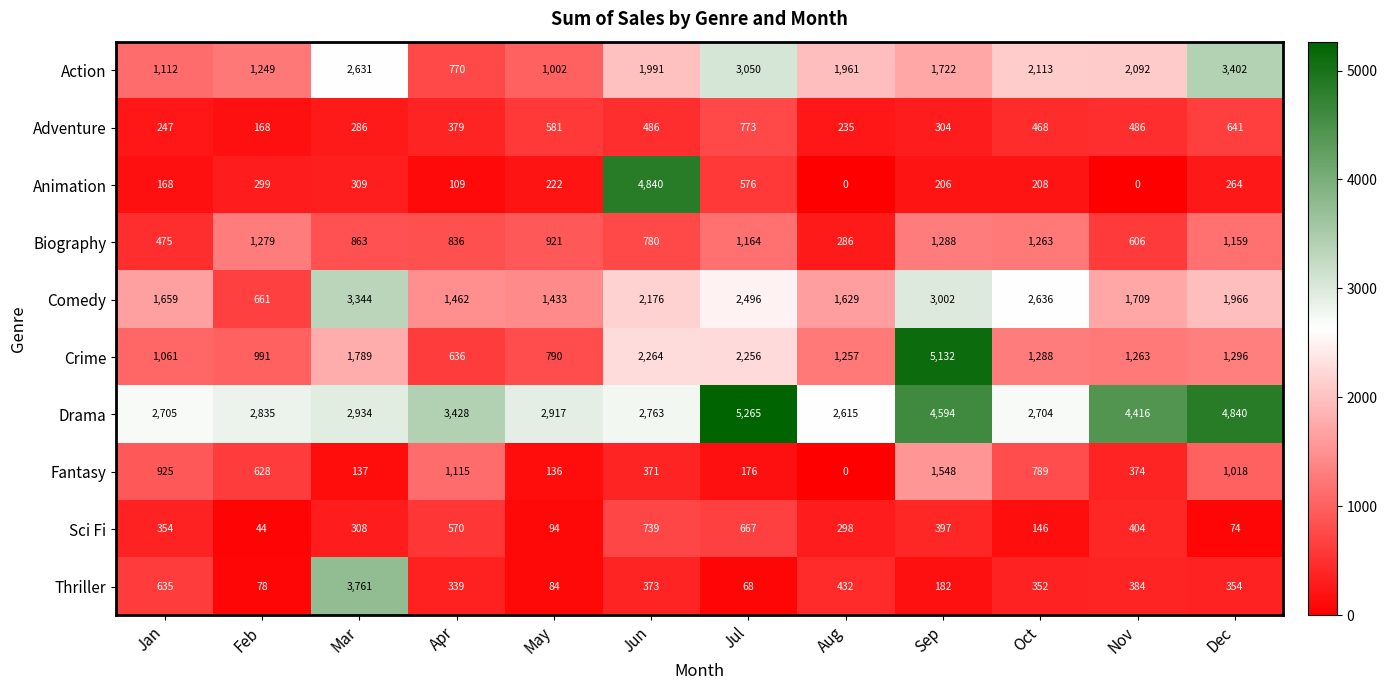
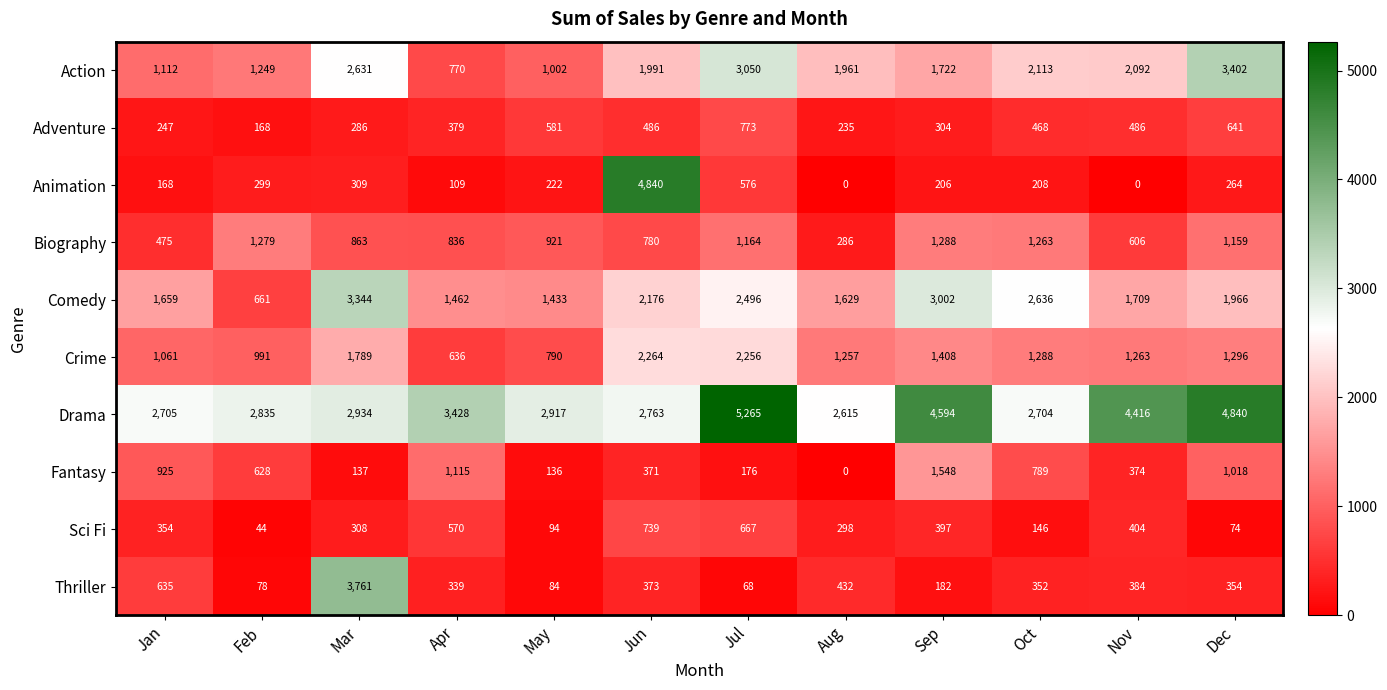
  {
    "Action": {
      "Jan": "1,112",
      "Feb": "1,249",
      "Mar": "2,631",
      "Apr": "770",
      "May": "1,002",
      "Jun": "1,991",
      "Jul": "3,050",
      "Aug": "1,961",
      "Sep": "1,722",
      "Oct": "2,113",
      "Nov": "2,092",
      "Dec": "3,402"
    },
    "Adventure": {
      "Jan": "247",
      "Feb": "168",
      "Mar": "286",
      "Apr": "379",
      "May": "581",
      "Jun": "486",
      "Jul": "773",
      "Aug": "235",
      "Sep": "304",
      "Oct": "468",
      "Nov": "486",
      "Dec": "641"
    },
    "Animation": {
      "Jan": "168",
      "Feb": "299",
      "Mar": "309",
      "Apr": "109",
      "May": "222",
      "Jun": "4,840",
      "Jul": "576",
      "Aug": "0",
      "Sep": "206",
      "Oct": "208",
      "Nov": "0",
      "Dec": "264"
    },
    "Biography": {
      "Jan": "475",
      "Feb": "1,279",
      "Mar": "863",
      "Apr": "836",
      "May": "921",
      "Jun": "780",
      "Jul": "1,164",
      "Aug": "286",
      "Sep": "1,288",
      "Oct": "1,263",
      "Nov": "606",
      "Dec": "1,159"
    },
    "Comedy": {
      "Jan": "1,659",
      "Feb": "661",
      "Mar": "3,344",
      "Apr": "1,462",
      "May": "1,433",
      "Jun": "2,176",
      "Jul": "2,496",
      "Aug": "1,629",
      "Sep": "3,002",
      "Oct": "2,636",
      "Nov": "1,709",
      "Dec": "1,966"
    },
    "Crime": {
      "Jan": "1,061",
      "Feb": "991",
      "Mar": "1,789",
      "Apr": "636",
      "May": "790",
      "Jun": "2,264",
      "Jul": "2,256",
      "Aug": "1,257",
-     "Sep": "5,132",
+     "Sep": "1,408",
      "Oct": "1,288",
      "Nov": "1,263",
      "Dec": "1,296"
    },
    "Drama": {
      "Jan": "2,705",
      "Feb": "2,835",
      "Mar": "2,934",
      "Apr": "3,428",
      "May": "2,917",
      "Jun": "2,763",
      "Jul": "5,265",
      "Aug": "2,615",
      "Sep": "4,594",
      "Oct": "2,704",
      "Nov": "4,416",
      "Dec": "4,840"
    },
    "Fantasy": {
      "Jan": "925",
      "Feb": "628",
      "Mar": "137",
      "Apr": "1,115",
      "May": "136",
      "Jun": "371",
      "Jul": "176",
      "Aug": "0",
      "Sep": "1,548",
      "Oct": "789",
      "Nov": "374",
      "Dec": "1,018"
    },
    "Sci Fi": {
      "Jan": "354",
      "Feb": "44",
      "Mar": "308",
      "Apr": "570",
      "May": "94",
      "Jun": "739",
      "Jul": "667",
      "Aug": "298",
      "Sep": "397",
      "Oct": "146",
      "Nov": "404",
      "Dec": "74"
    },
    "Thriller": {
      "Jan": "635",
      "Feb": "78",
      "Mar": "3,761",
      "Apr": "339",
      "May": "84",
      "Jun": "373",
      "Jul": "68",
      "Aug": "432",
      "Sep": "182",
      "Oct": "352",
      "Nov": "384",
      "Dec": "354"
    }
  }
